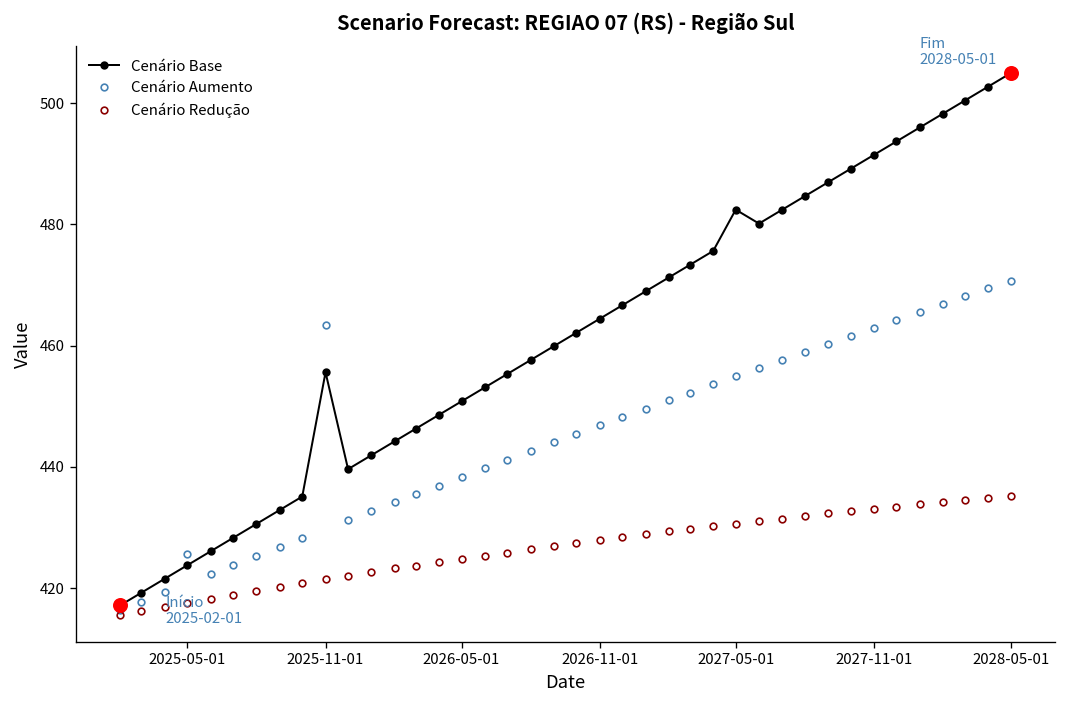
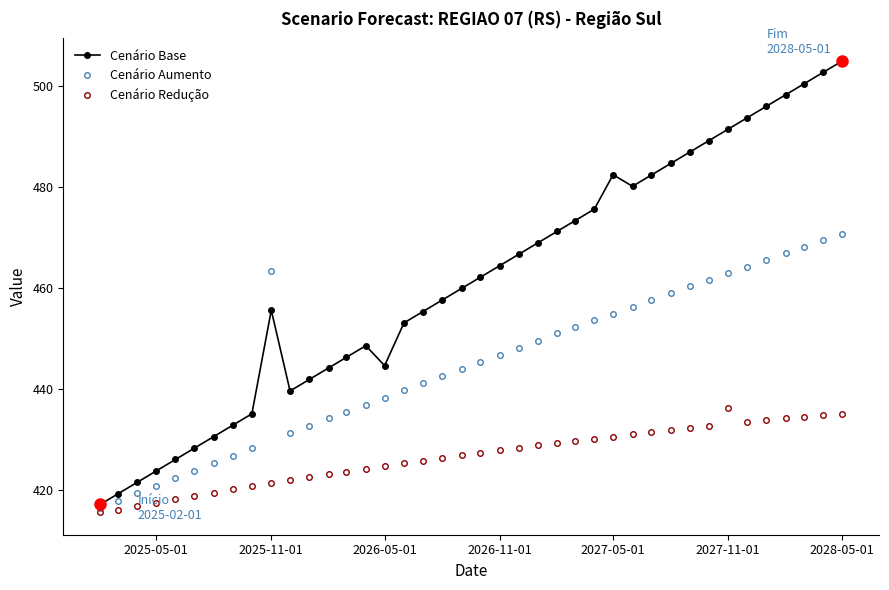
  {
    "Cenário Base": {
      "2025-05-01": 424,
      "2025-11-01": 456,
-     "2026-05-01": 451,
+     "2026-05-01": 445,
      "2026-11-01": 464,
      "2027-05-01": 482,
      "2027-11-01": 491
    },
    "Cenário Aumento": {
-     "2025-05-01": 426,
+     "2025-05-01": 421,
      "2025-11-01": 463,
      "2026-05-01": 438,
      "2026-11-01": 447,
      "2027-05-01": 455,
      "2027-11-01": 463,
      "2028-05-01": 471
    },
    "Cenário Redução": {
      "2025-11-01": 421,
      "2026-05-01": 425,
      "2026-11-01": 428,
      "2027-05-01": 431,
-     "2027-11-01": 433,
+     "2027-11-01": 436,
      "2028-05-01": 435
    }
  }
